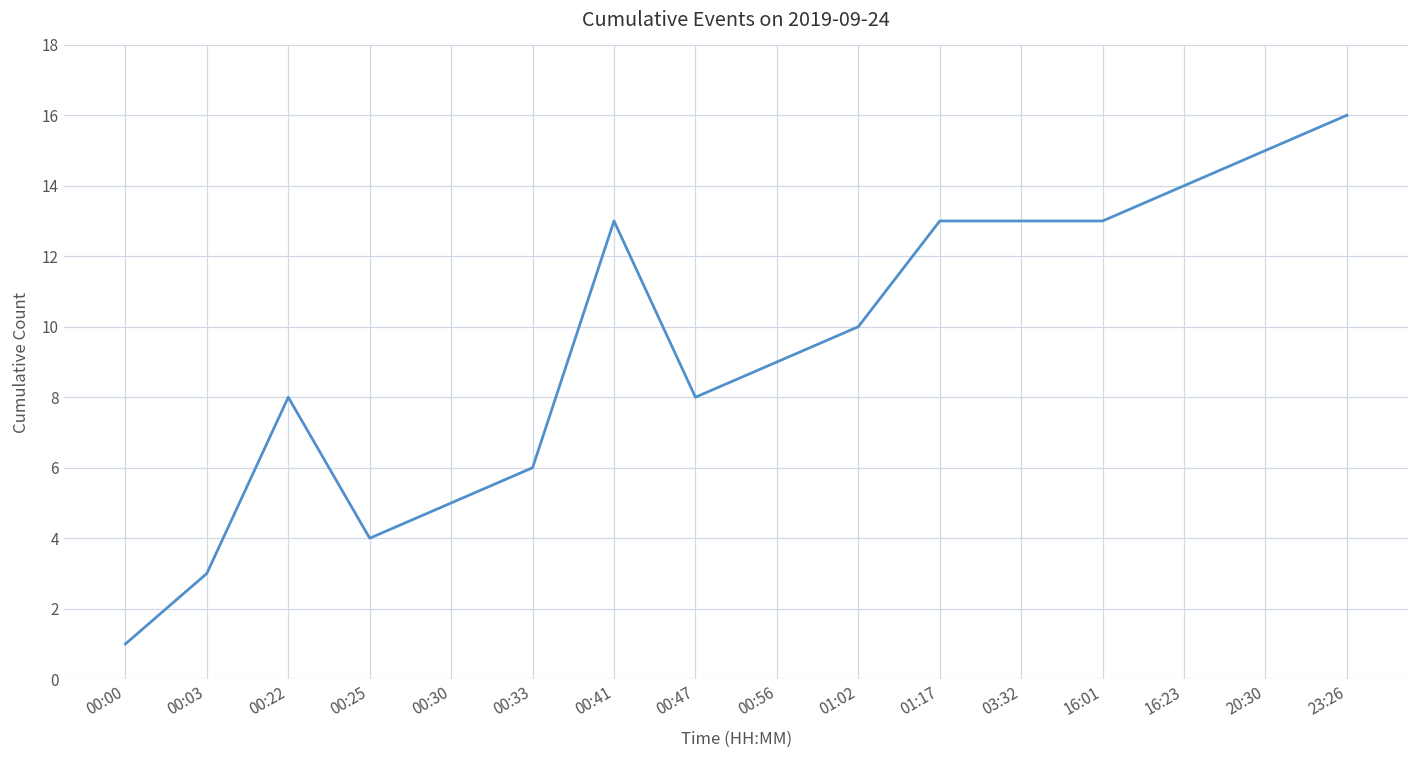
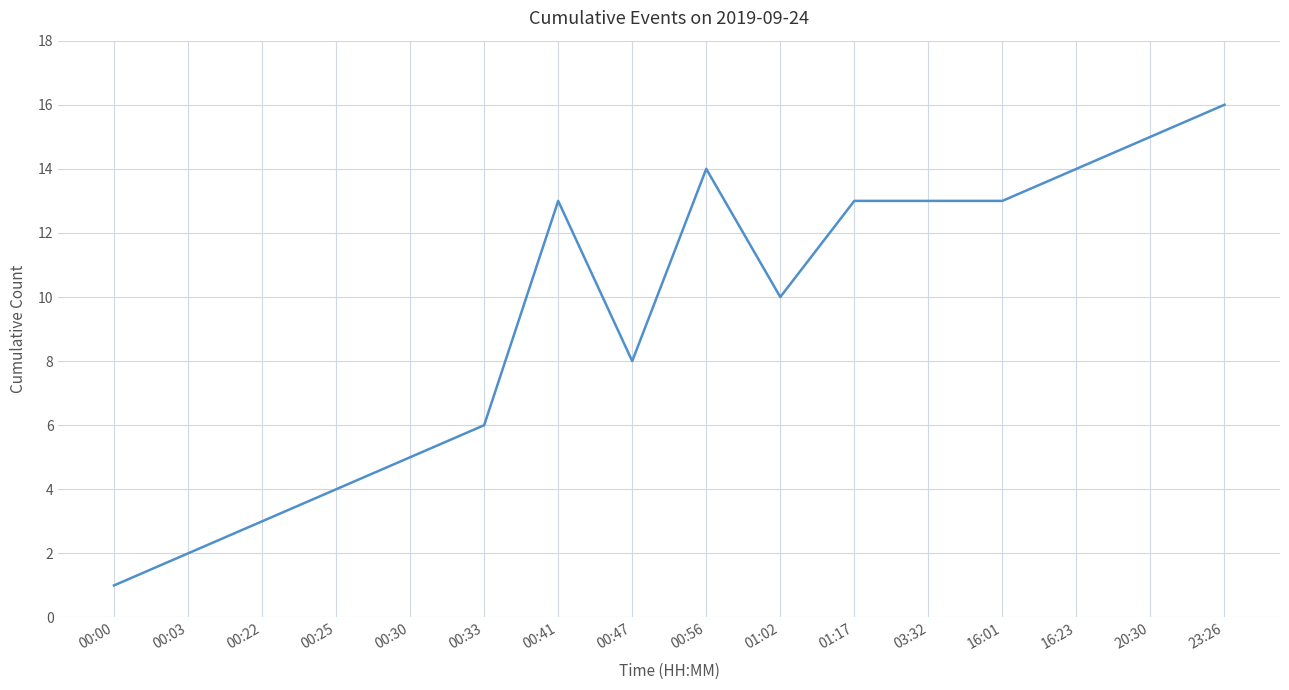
  {
    "00:00": 1,
-   "00:03": 3,
-   "00:22": 8,
+   "00:03": 2,
+   "00:22": 3,
    "00:25": 4,
    "00:30": 5,
    "00:33": 6,
    "00:41": 13,
    "00:47": 8,
-   "00:56": 9,
+   "00:56": 14,
    "01:02": 10,
    "01:17": 13,
    "03:32": 13,
    "16:01": 13,
    "16:23": 14,
    "20:30": 15,
    "23:26": 16
  }
